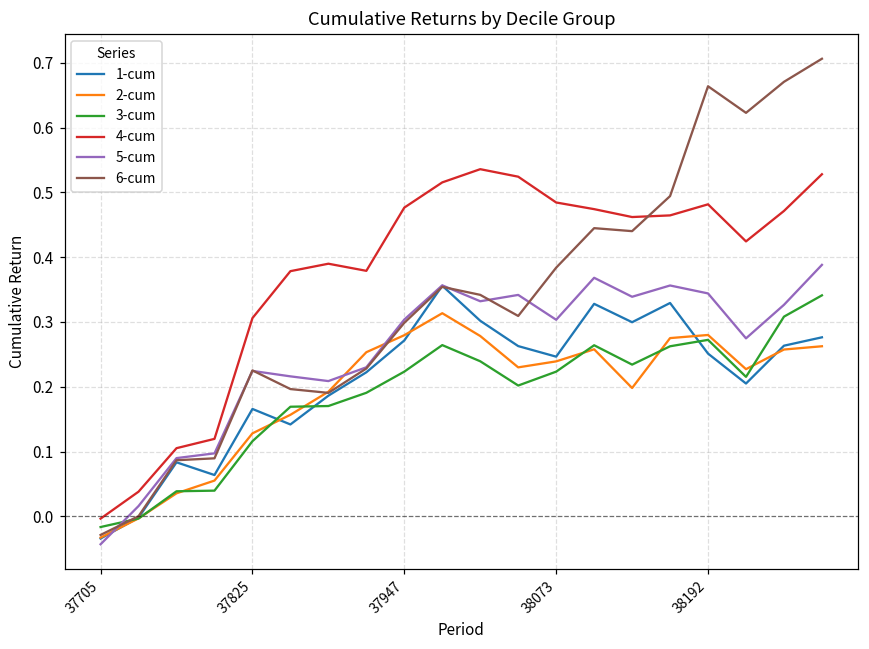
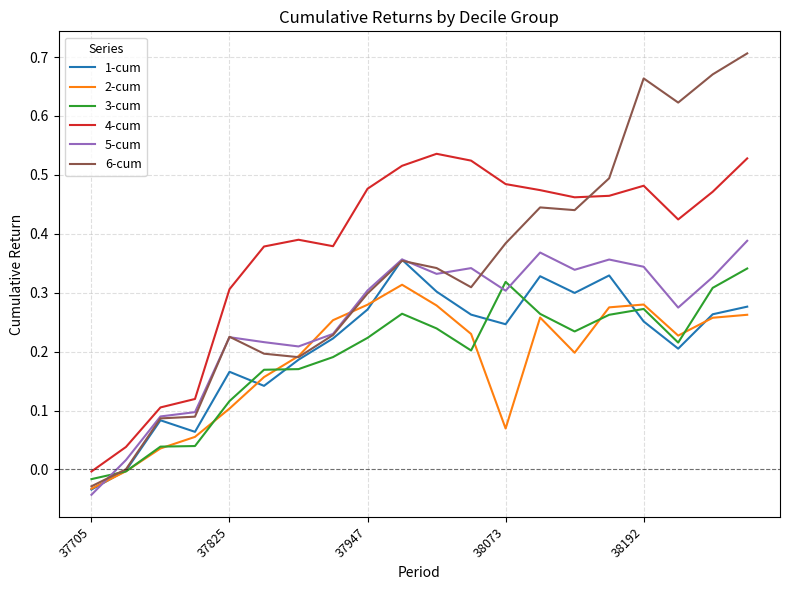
  {
    "1-cum": {
      "37825": 0.17,
      "37947": 0.27,
      "38073": 0.25,
      "38192": 0.25
    },
    "2-cum": {
-     "37825": 0.13,
+     "37825": 0.10,
      "37947": 0.28,
-     "38073": 0.24,
+     "38073": 0.07,
      "38192": 0.28
    },
    "3-cum": {
      "37705": -0.02,
      "37825": 0.12,
      "37947": 0.22,
-     "38073": 0.22,
+     "38073": 0.32,
      "38192": 0.27
    },
    "4-cum": {
      "37705": 0.00,
      "37825": 0.31,
      "37947": 0.48,
      "38073": 0.48,
      "38192": 0.48
    },
    "5-cum": {
      "37705": -0.04,
      "37947": 0.30,
      "38073": 0.30,
      "38192": 0.34
    },
    "6-cum": {
      "37947": 0.30,
      "38073": 0.38,
      "38192": 0.66
    }
  }
